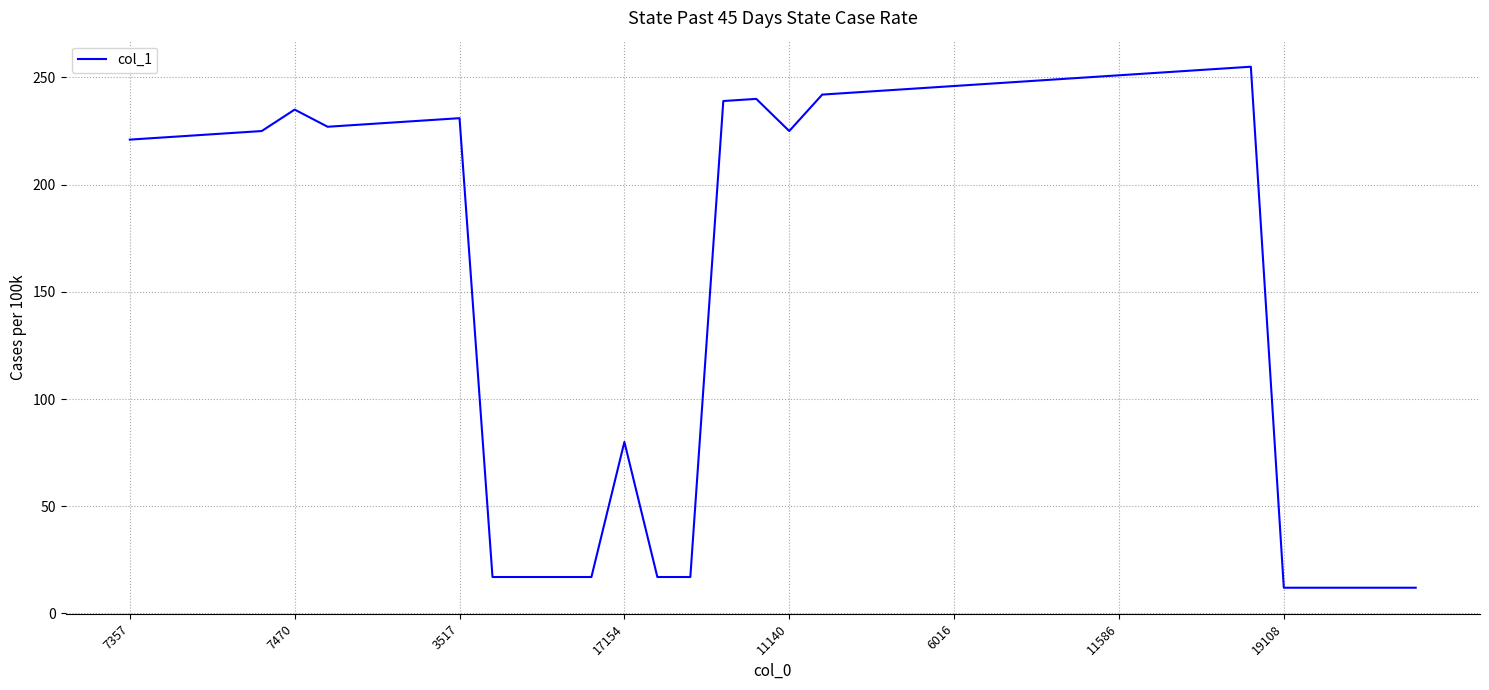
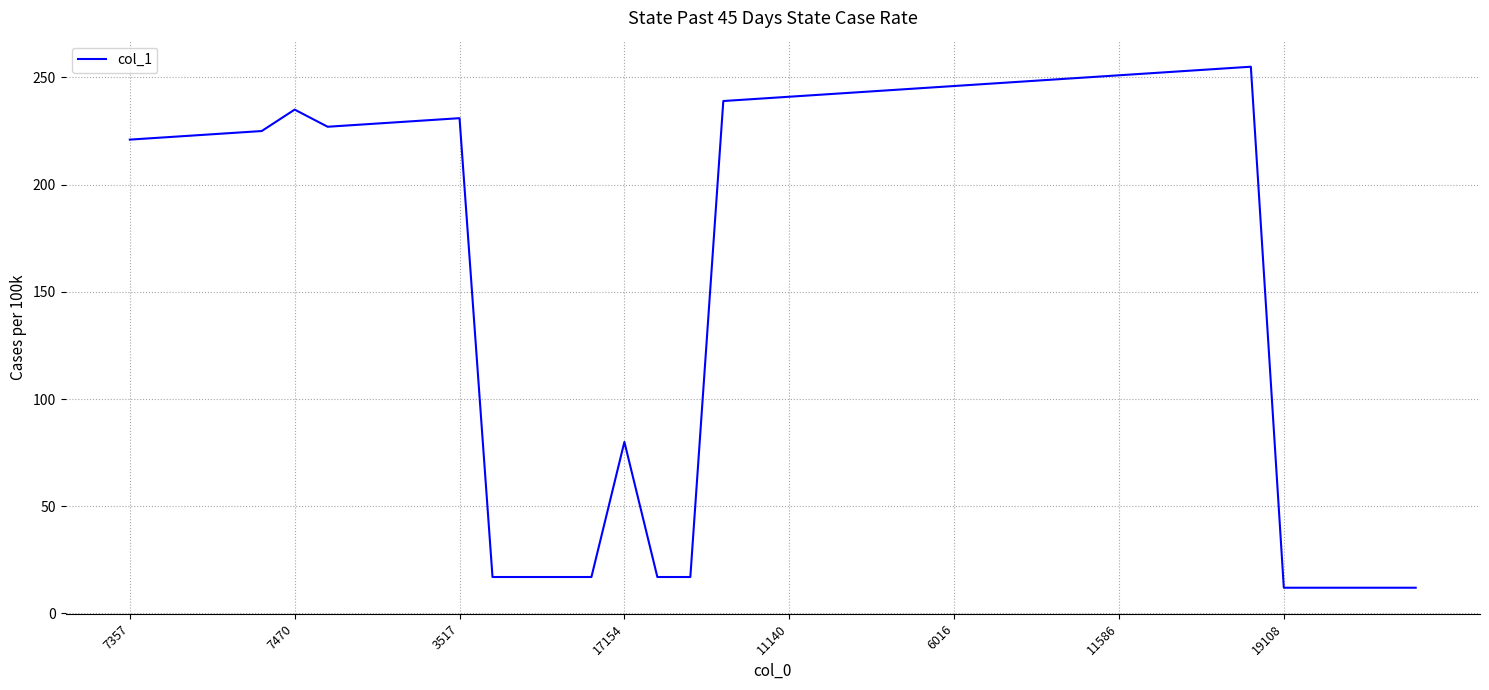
  {
    "7357": 221,
    "7470": 235,
    "3517": 231,
    "17154": 80,
-   "11140": 225,
+   "11140": 241,
    "6016": 246,
    "11586": 251,
    "19108": 12
  }
